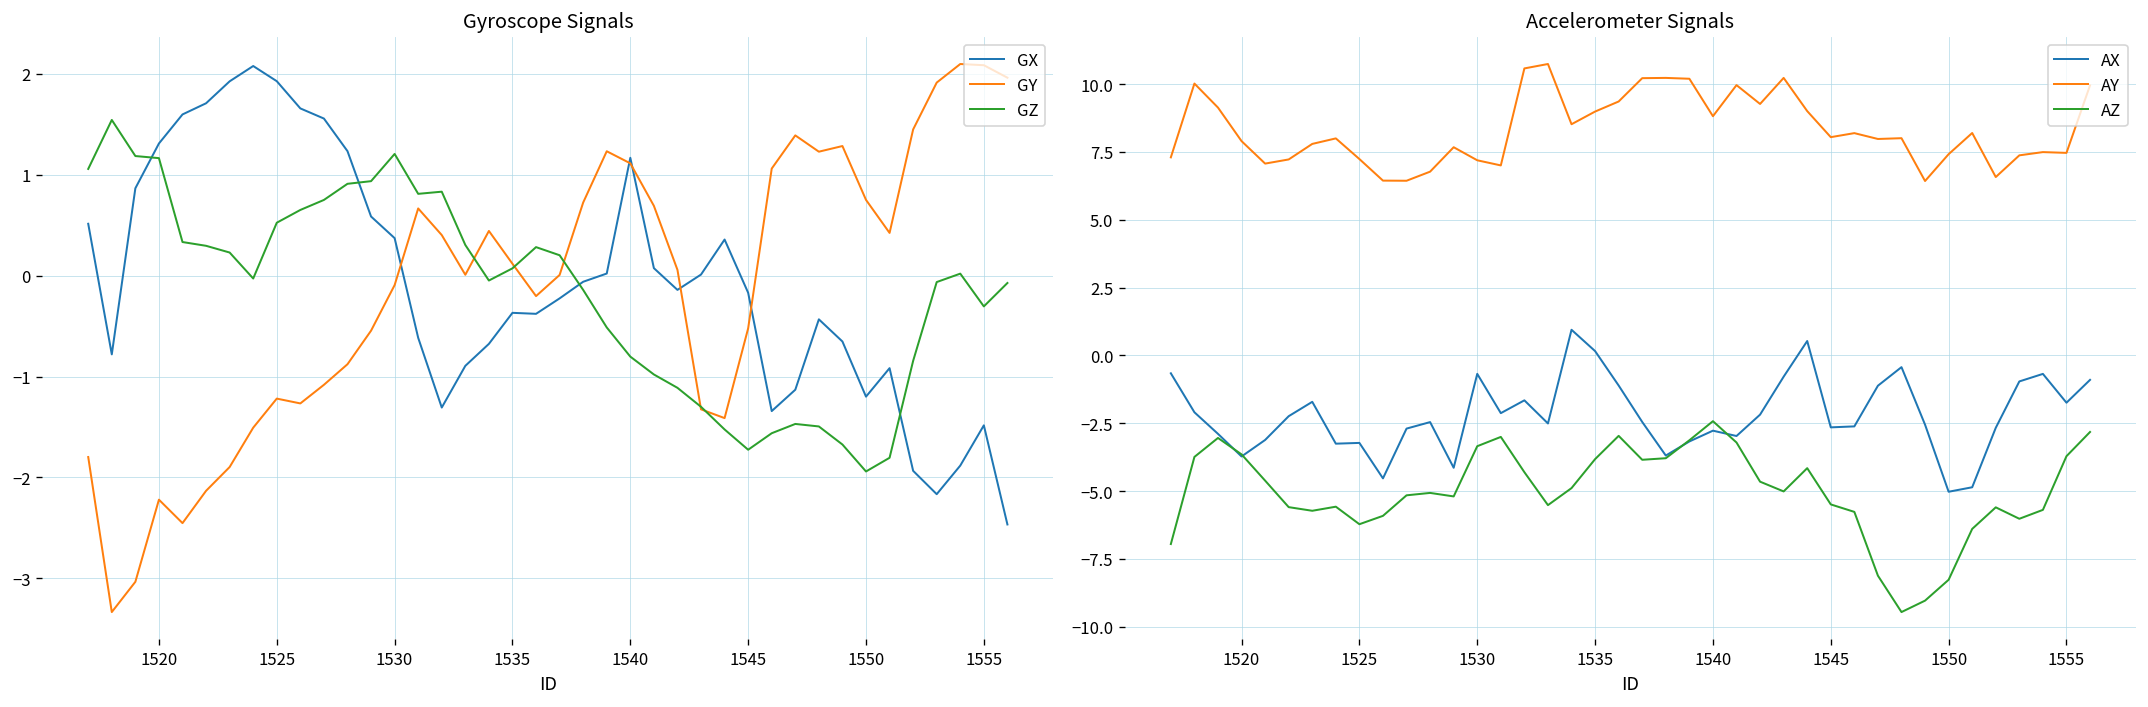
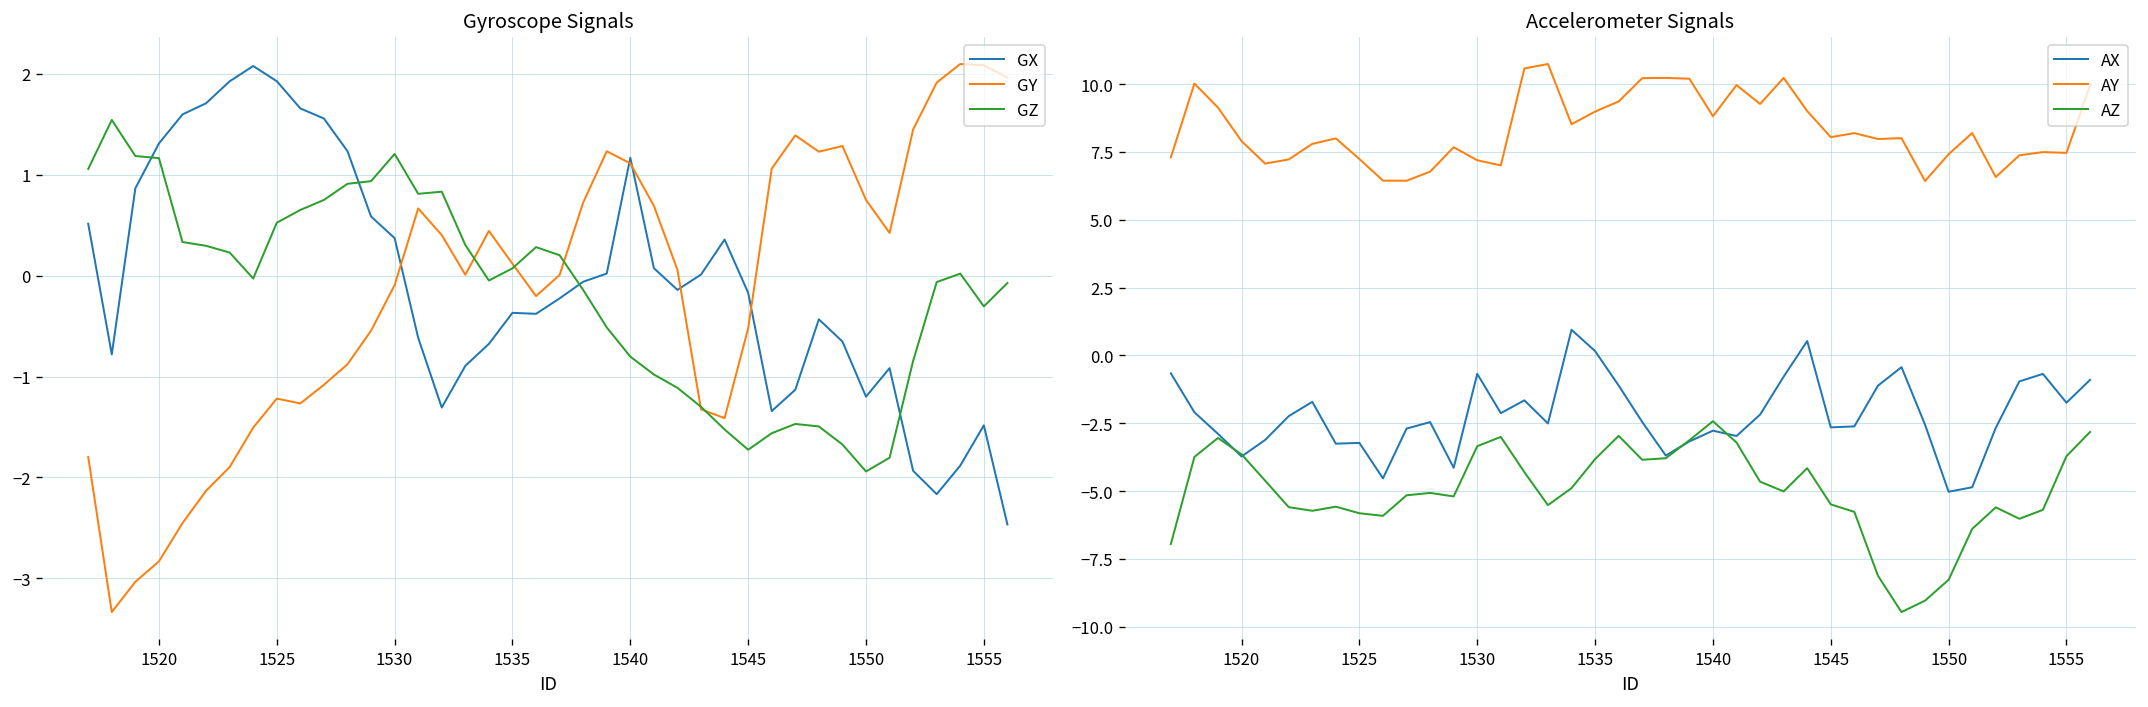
  {
    "Gyroscope Signals": {
      "GX": {
        "1520": 1.3,
        "1525": 1.9,
        "1530": 0.4,
        "1535": -0.4,
        "1540": 1.2,
        "1545": -0.2,
        "1550": -1.2,
        "1555": -1.5
      },
      "GY": {
-       "1520": -2.2,
+       "1520": -2.8,
        "1525": -1.2,
        "1530": -0.1,
        "1535": 0.1,
        "1540": 1.1,
        "1545": -0.5,
        "1550": 0.7
      },
      "GZ": {
        "1520": 1.2,
        "1525": 0.5,
        "1530": 1.2,
        "1535": 0.1,
        "1540": -0.8,
        "1545": -1.7,
        "1550": -1.9,
        "1555": -0.3
      }
    },
    "Accelerometer Signals": {
      "AX": {
        "1525": -3.2,
        "1530": -0.7,
        "1535": 0.2,
        "1540": -2.8,
        "1545": -2.7,
        "1550": -5.0,
        "1555": -1.7
      },
      "AY": {
        "1520": 7.9,
        "1525": 7.2,
        "1530": 7.2,
        "1535": 9.0,
        "1540": 8.8,
        "1545": 8.0,
        "1550": 7.4,
        "1555": 7.5
      },
      "AZ": {
-       "1525": -6.2,
+       "1525": -5.8,
        "1530": -3.3,
        "1535": -3.8,
        "1540": -2.4,
        "1545": -5.5,
        "1550": -8.3,
        "1555": -3.7
      }
    }
  }
